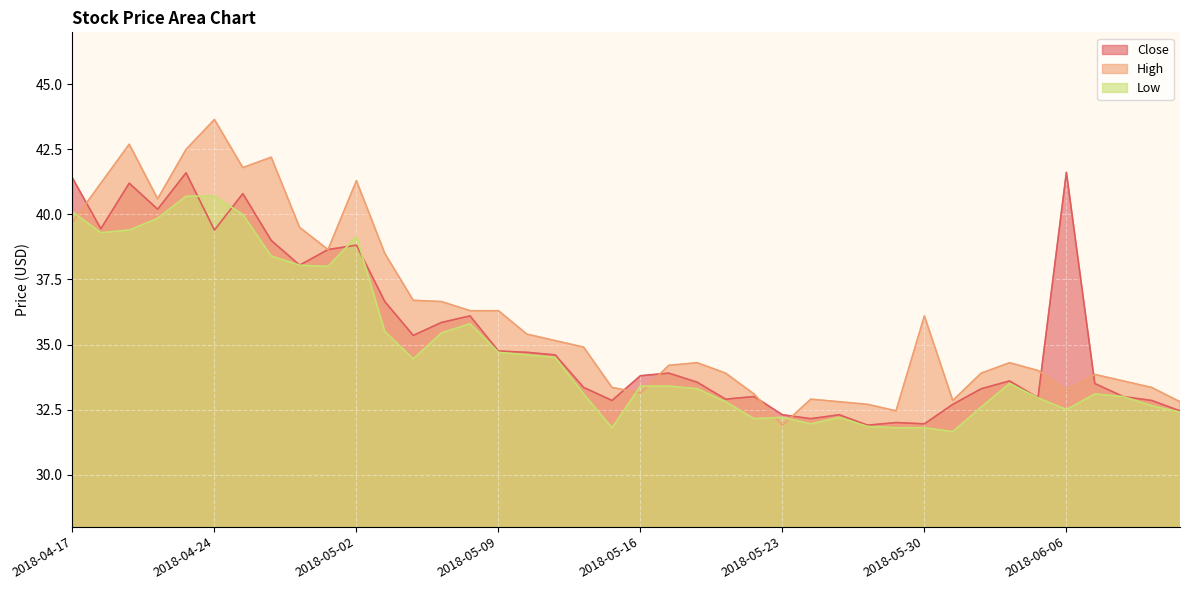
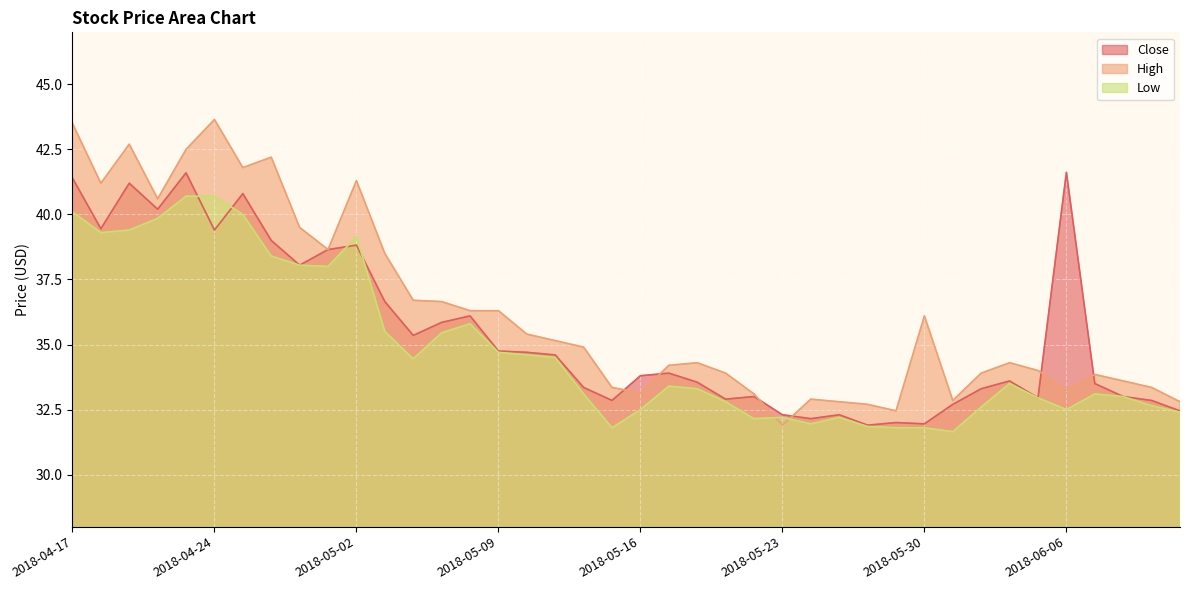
  {
    "Close": {
      "2018-04-17": 41.4,
      "2018-04-24": 39.4,
      "2018-05-02": 38.8,
      "2018-05-16": 33.8,
      "2018-05-23": 32.3,
      "2018-05-30": 32.0,
      "2018-06-06": 41.6
    },
    "High": {
-     "2018-04-17": 39.7,
+     "2018-04-17": 43.5,
      "2018-04-24": 43.7,
      "2018-05-02": 41.3,
      "2018-05-09": 36.3,
      "2018-05-16": 33.1,
      "2018-05-23": 31.9,
      "2018-05-30": 36.1,
      "2018-06-06": 33.3
    },
    "Low": {
      "2018-04-17": 40.1,
      "2018-04-24": 40.7,
      "2018-05-02": 39.2,
-     "2018-05-16": 33.4,
+     "2018-05-16": 32.5,
      "2018-05-23": 32.2,
      "2018-05-30": 31.8,
      "2018-06-06": 32.5
    }
  }
